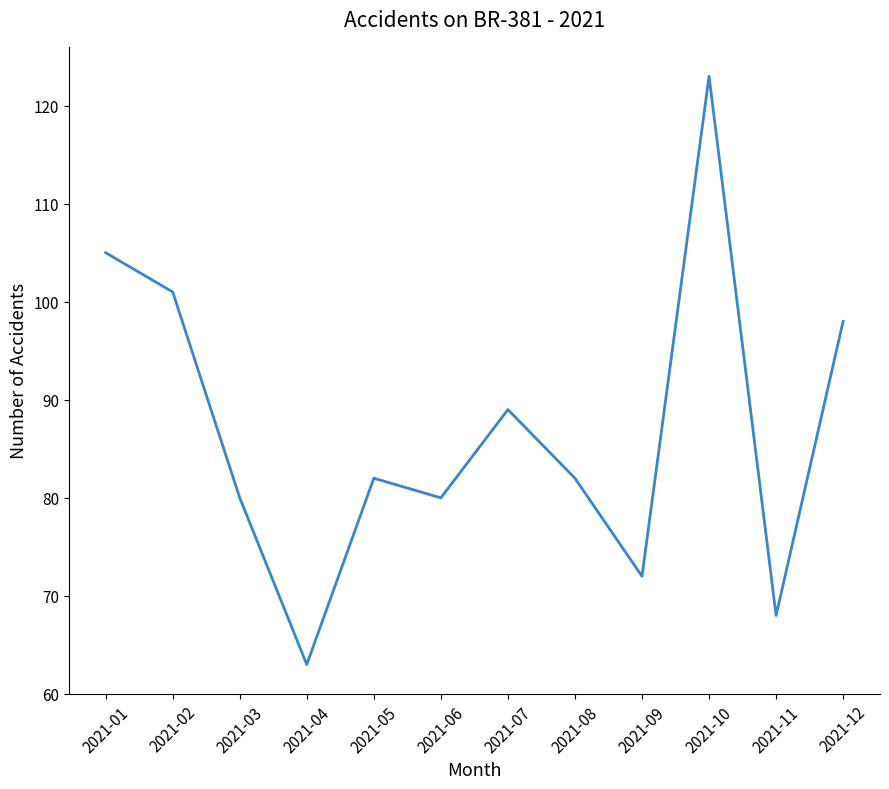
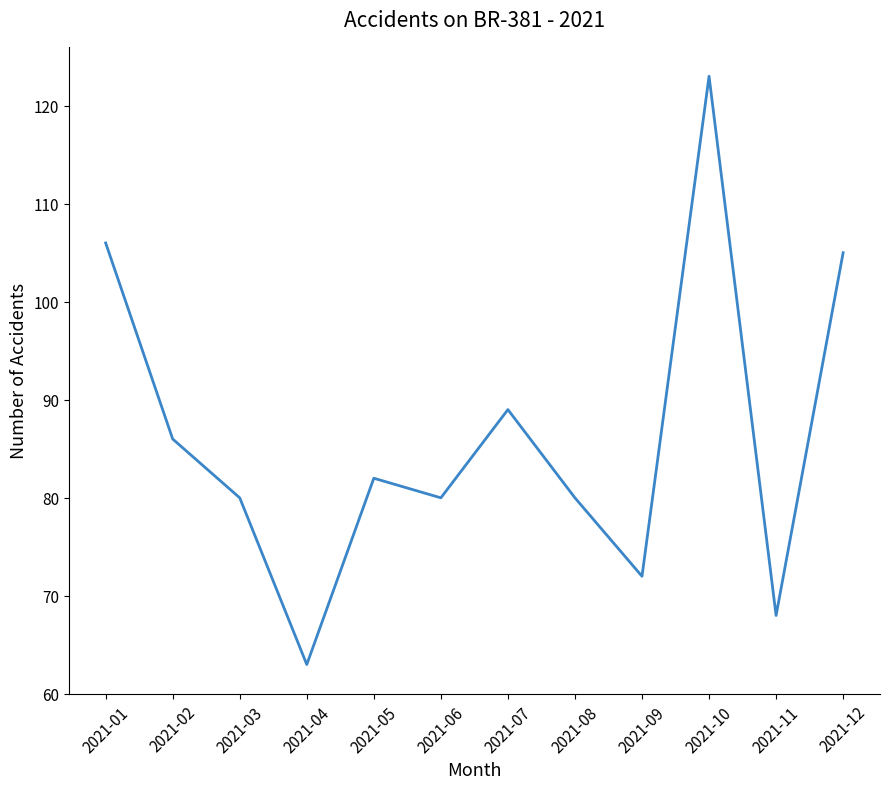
  {
-   "2021-01": 105,
-   "2021-02": 101,
+   "2021-01": 106,
+   "2021-02": 86,
    "2021-03": 80,
    "2021-04": 63,
    "2021-05": 82,
    "2021-06": 80,
    "2021-07": 89,
-   "2021-08": 82,
+   "2021-08": 80,
    "2021-09": 72,
    "2021-10": 123,
    "2021-11": 68,
-   "2021-12": 98
+   "2021-12": 105
  }
